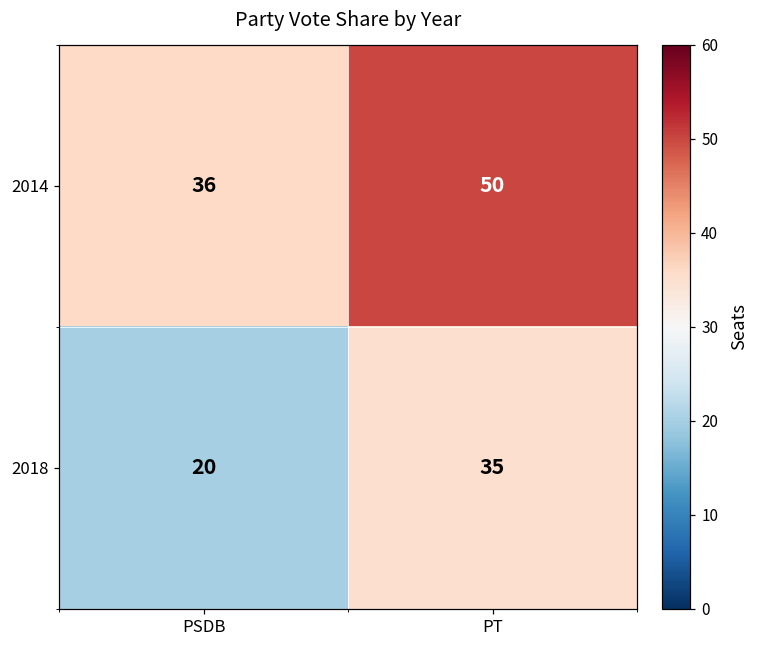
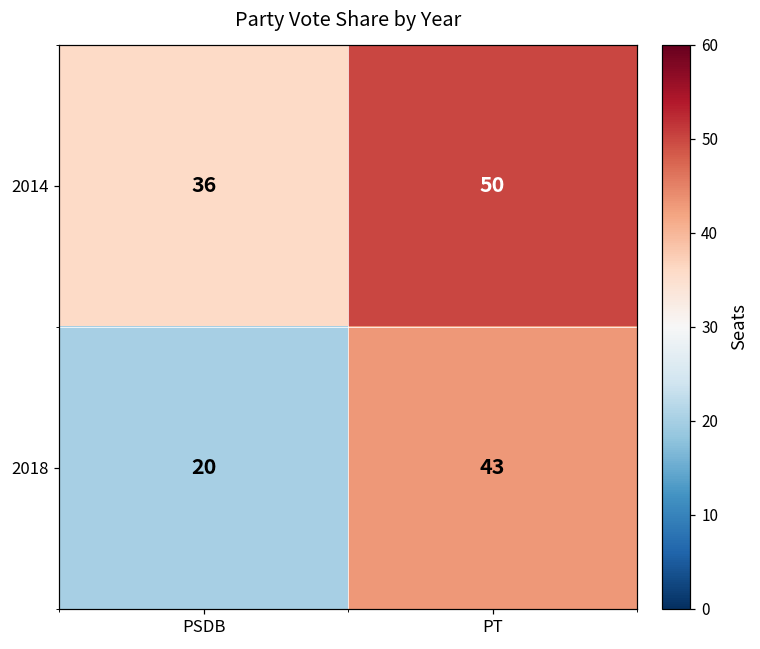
  {
    "2014": {
      "PSDB": 36,
      "PT": 50
    },
    "2018": {
      "PSDB": 20,
-     "PT": 35
+     "PT": 43
    }
  }
